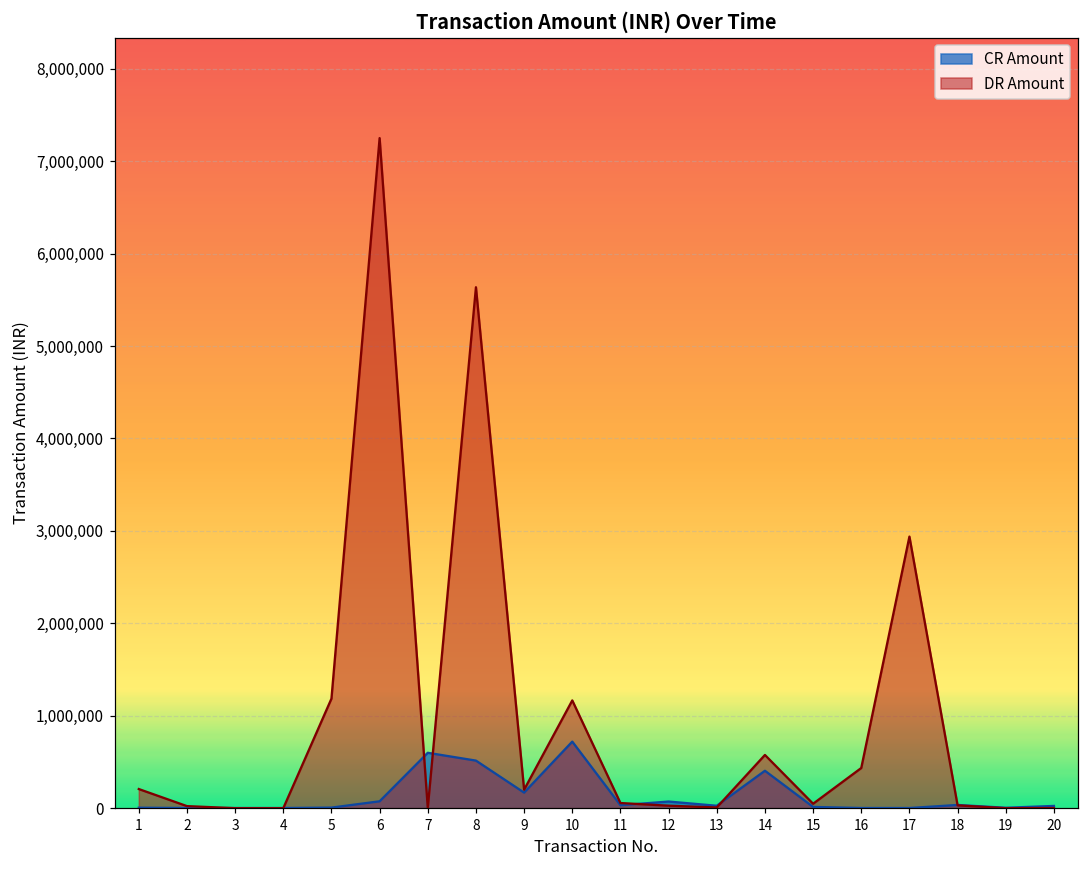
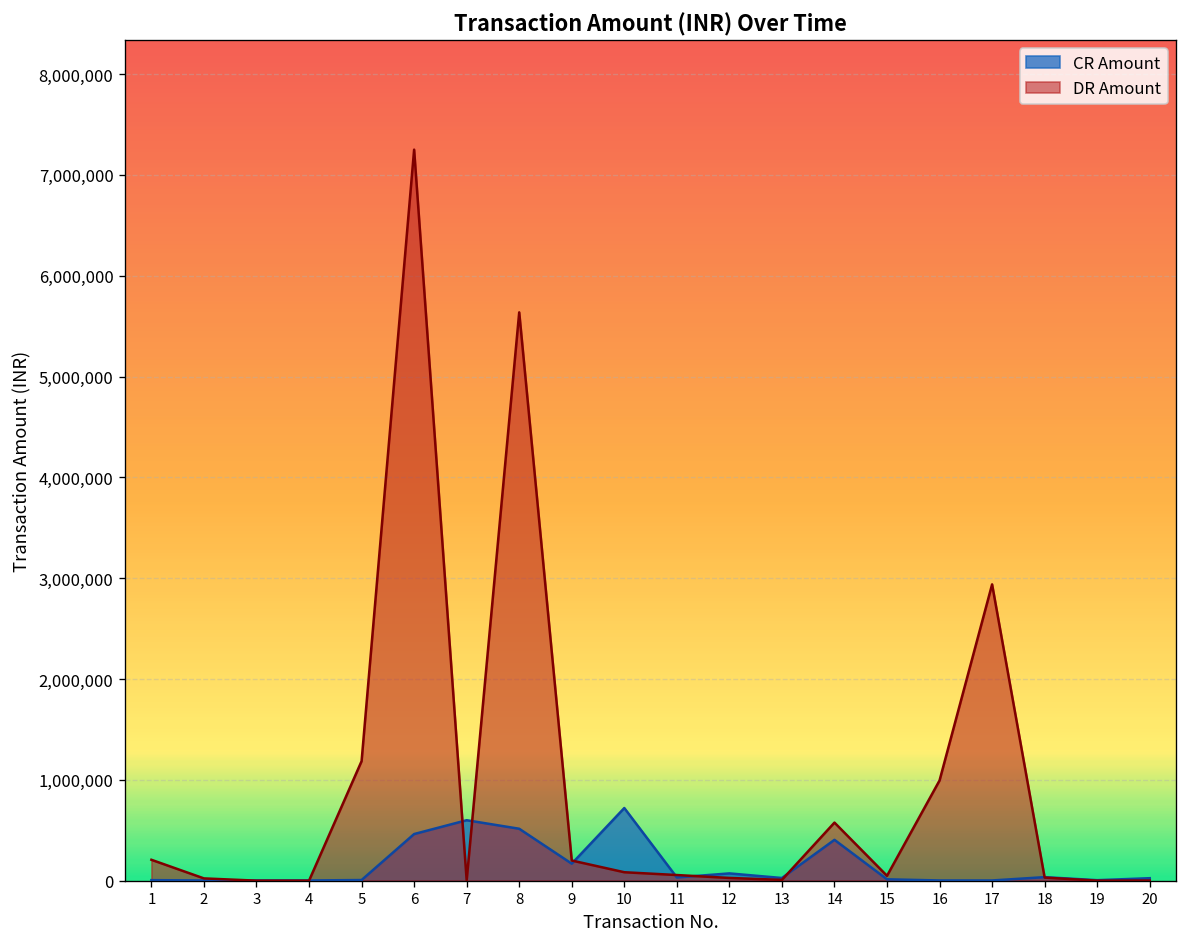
  {
    "CR Amount": {
      "1": "0",
      "5": "0",
-     "6": "100,000",
+     "6": "500,000",
      "7": "600,000",
      "8": "500,000",
      "9": "200,000",
      "10": "700,000",
      "12": "100,000",
      "14": "400,000",
      "15": "0",
      "16": "0",
      "17": "0"
    },
    "DR Amount": {
      "1": "200,000",
      "5": "1,200,000",
      "6": "7,300,000",
      "7": "0",
      "8": "5,600,000",
      "9": "200,000",
-     "10": "1,200,000",
+     "10": "100,000",
      "12": "0",
      "14": "600,000",
      "15": "0",
-     "16": "400,000",
+     "16": "1,000,000",
      "17": "2,900,000"
    }
  }
